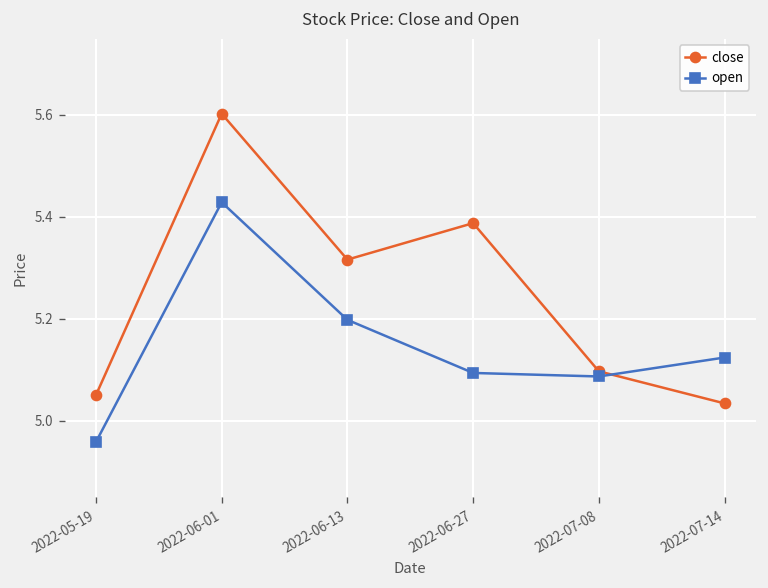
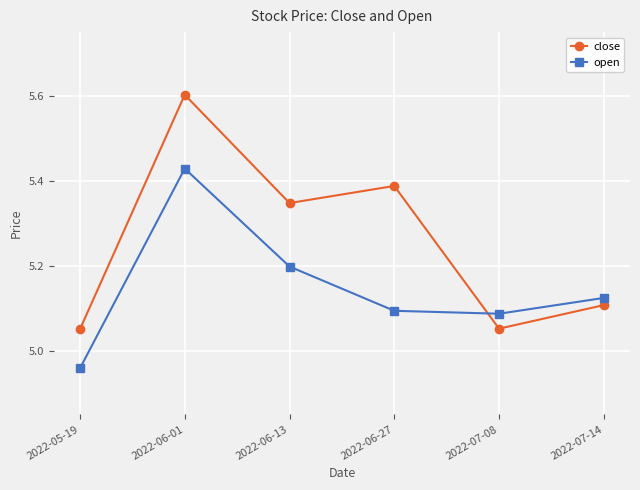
  {
    "close": {
      "2022-05-19": 5.05,
      "2022-06-01": 5.60,
-     "2022-06-13": 5.32,
+     "2022-06-13": 5.35,
      "2022-06-27": 5.39,
-     "2022-07-08": 5.10,
-     "2022-07-14": 5.03
+     "2022-07-08": 5.05,
+     "2022-07-14": 5.11
    },
    "open": {
      "2022-05-19": 4.96,
      "2022-06-01": 5.43,
      "2022-06-13": 5.20,
      "2022-06-27": 5.09,
      "2022-07-08": 5.09,
      "2022-07-14": 5.12
    }
  }
